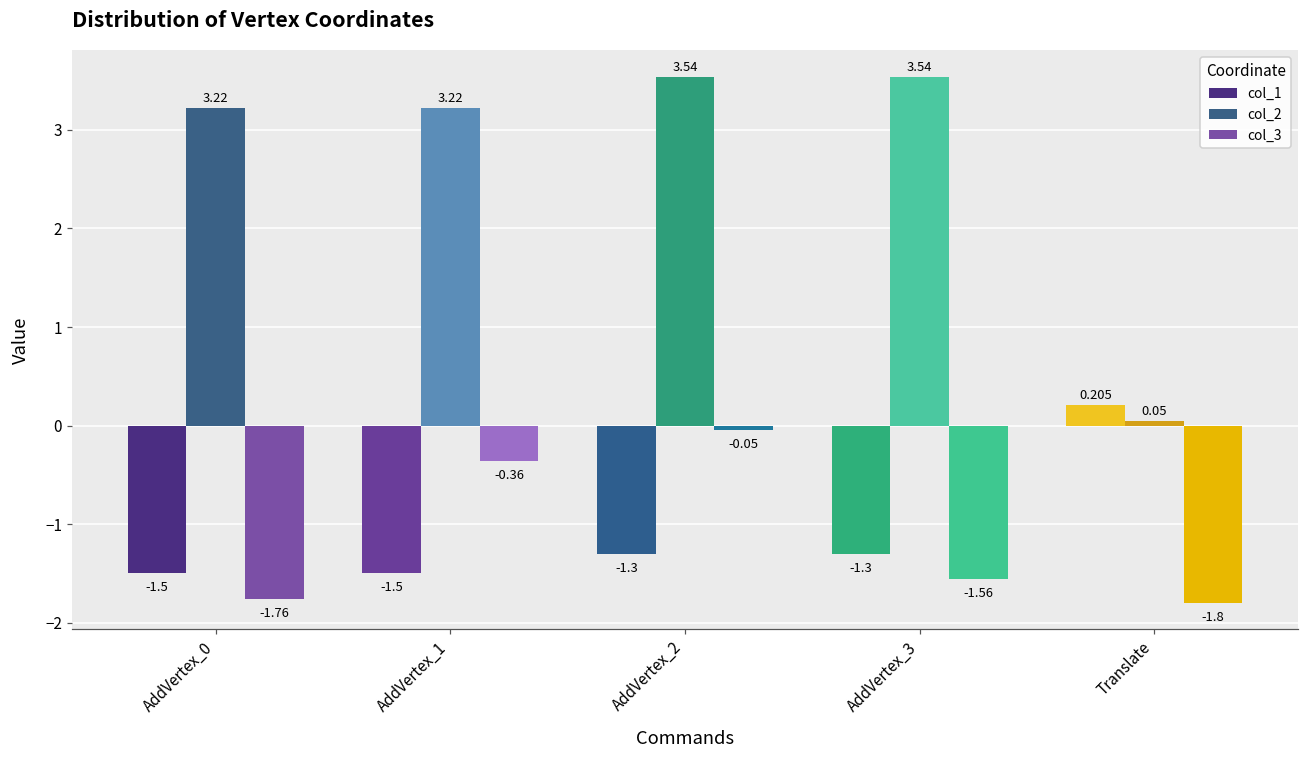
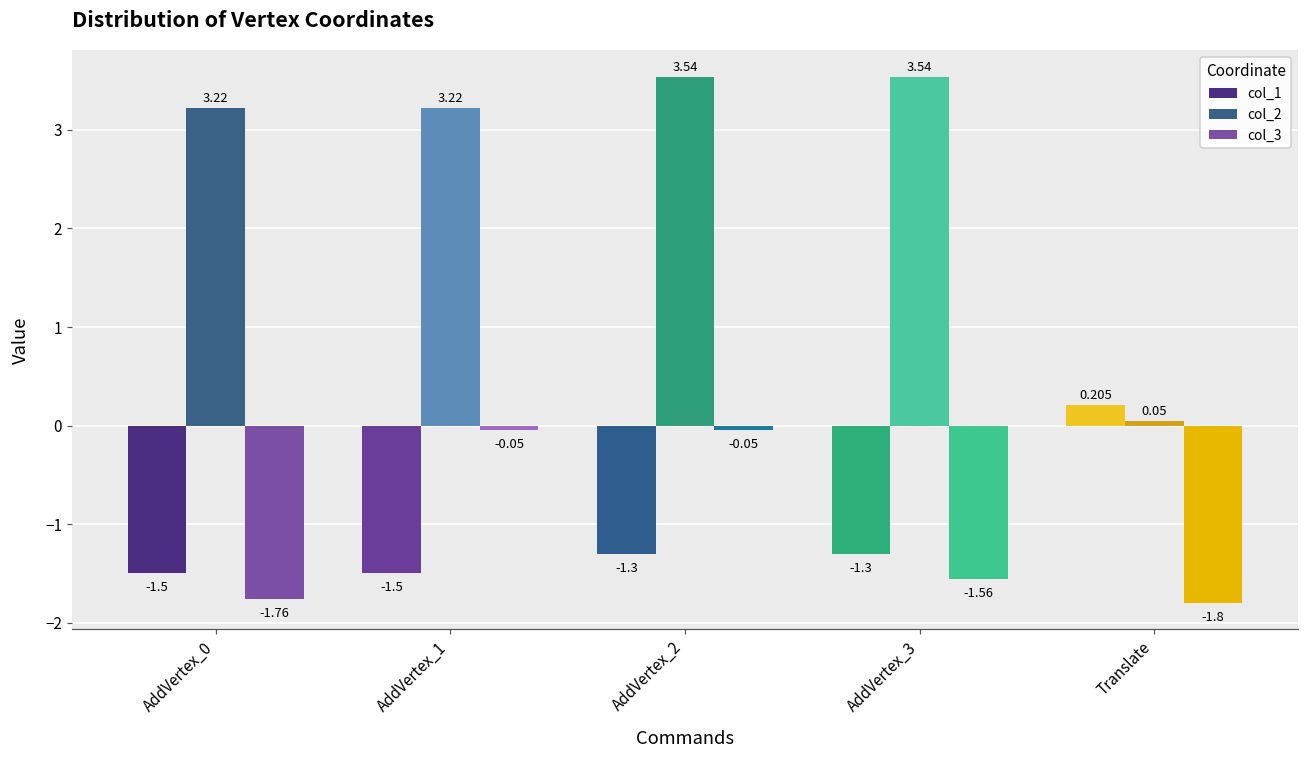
  {
    "col_3": {
      "AddVertex_0": -1.76,
-     "AddVertex_1": -0.36,
+     "AddVertex_1": -0.05,
      "AddVertex_2": -0.05,
      "AddVertex_3": -1.56,
      "Translate": -1.8
    }
  }
